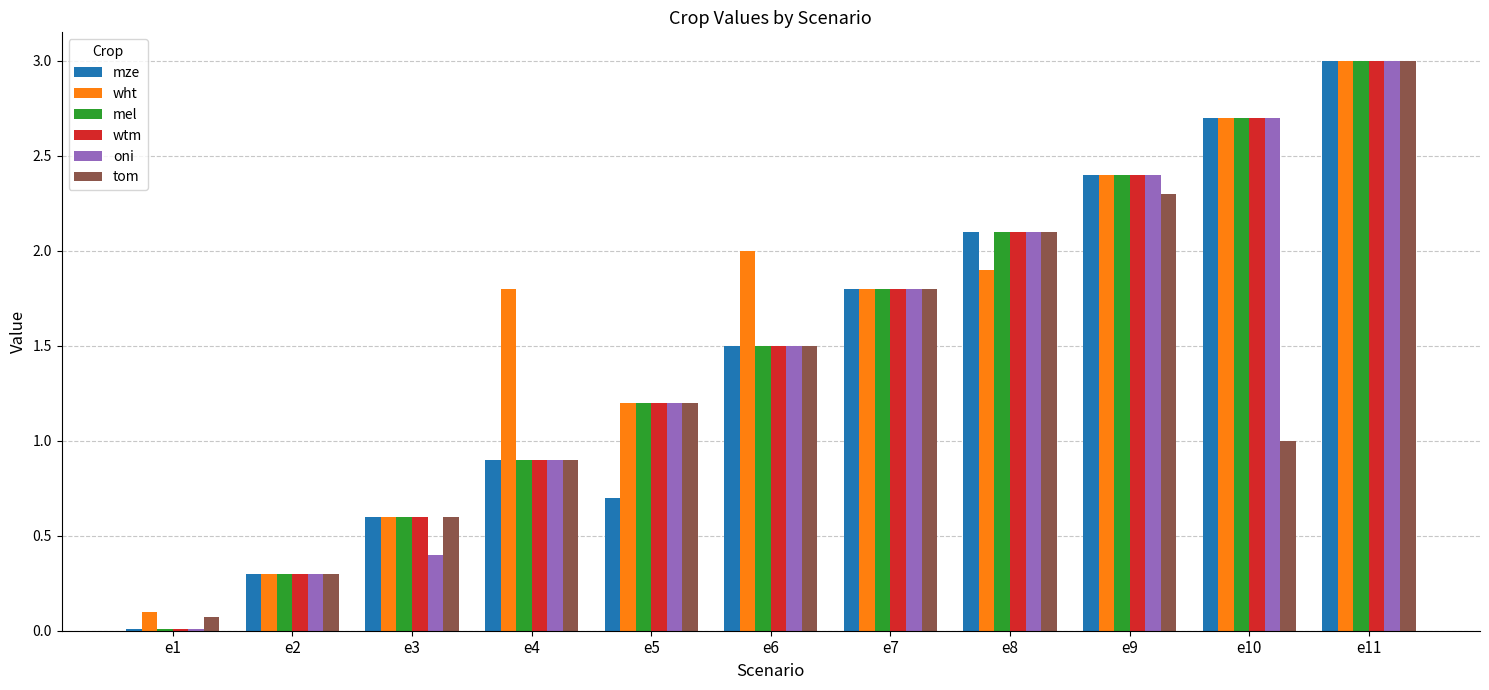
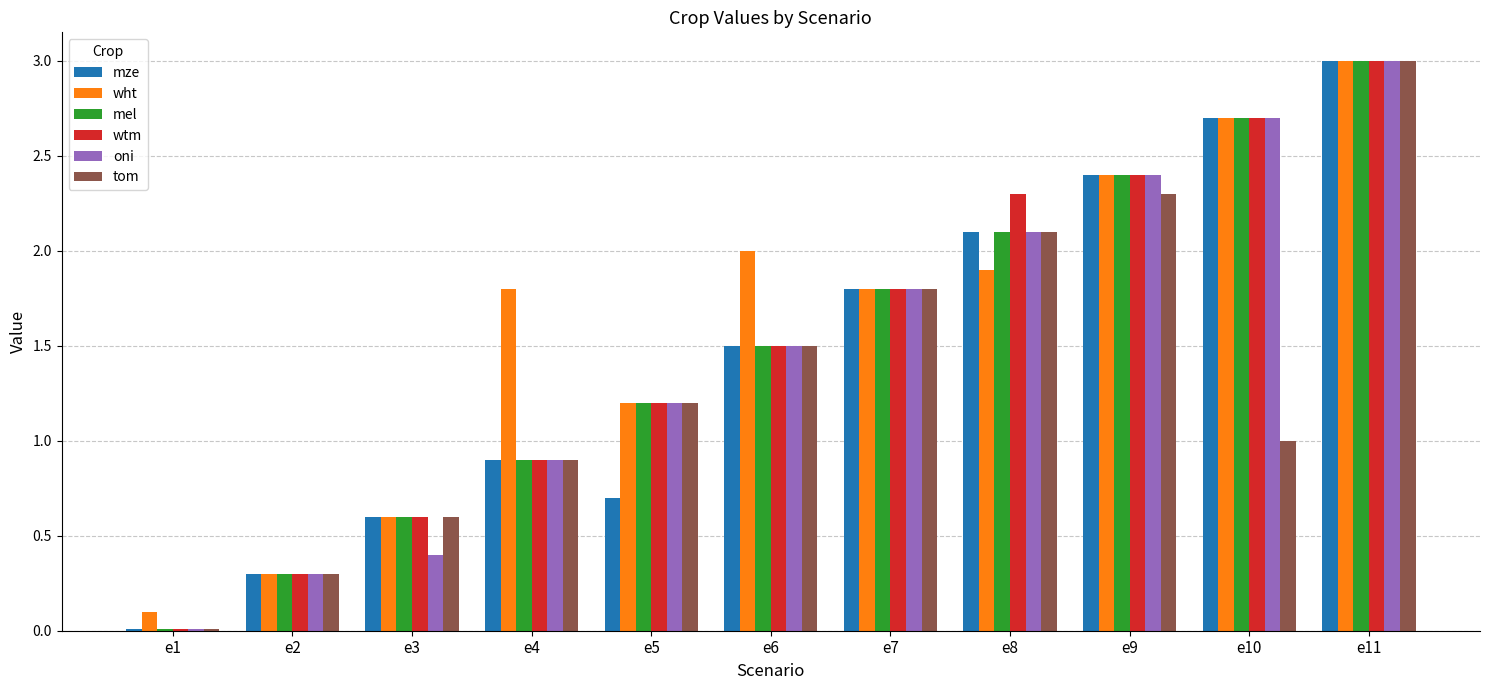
  {
    "mze": {
      "e2": 0.30,
      "e3": 0.60,
      "e4": 0.90,
      "e5": 0.70,
      "e6": 1.50,
      "e7": 1.80,
      "e8": 2.10,
      "e9": 2.40,
      "e10": 2.70,
      "e11": 3.00
    },
    "wht": {
      "e1": 0.10,
      "e2": 0.30,
      "e3": 0.60,
      "e4": 1.80,
      "e5": 1.20,
      "e6": 2.00,
      "e7": 1.80,
      "e8": 1.90,
      "e9": 2.40,
      "e10": 2.70,
      "e11": 3.00
    },
    "mel": {
      "e2": 0.30,
      "e3": 0.60,
      "e4": 0.90,
      "e5": 1.20,
      "e6": 1.50,
      "e7": 1.80,
      "e8": 2.10,
      "e9": 2.40,
      "e10": 2.70,
      "e11": 3.00
    },
    "wtm": {
      "e2": 0.3,
      "e3": 0.6,
      "e4": 0.9,
      "e5": 1.2,
      "e6": 1.5,
      "e7": 1.8,
-     "e8": 2.1,
+     "e8": 2.3,
      "e9": 2.4,
      "e10": 2.7,
      "e11": 3.0
    },
    "oni": {
      "e2": 0.30,
      "e3": 0.40,
      "e4": 0.90,
      "e5": 1.20,
      "e6": 1.50,
      "e7": 1.80,
      "e8": 2.10,
      "e9": 2.40,
      "e10": 2.70,
      "e11": 3.00
    },
    "tom": {
-     "e1": 0.07,
+     "e1": 0.01,
      "e2": 0.30,
      "e3": 0.60,
      "e4": 0.90,
      "e5": 1.20,
      "e6": 1.50,
      "e7": 1.80,
      "e8": 2.10,
      "e9": 2.30,
      "e10": 1.00,
      "e11": 3.00
    }
  }
